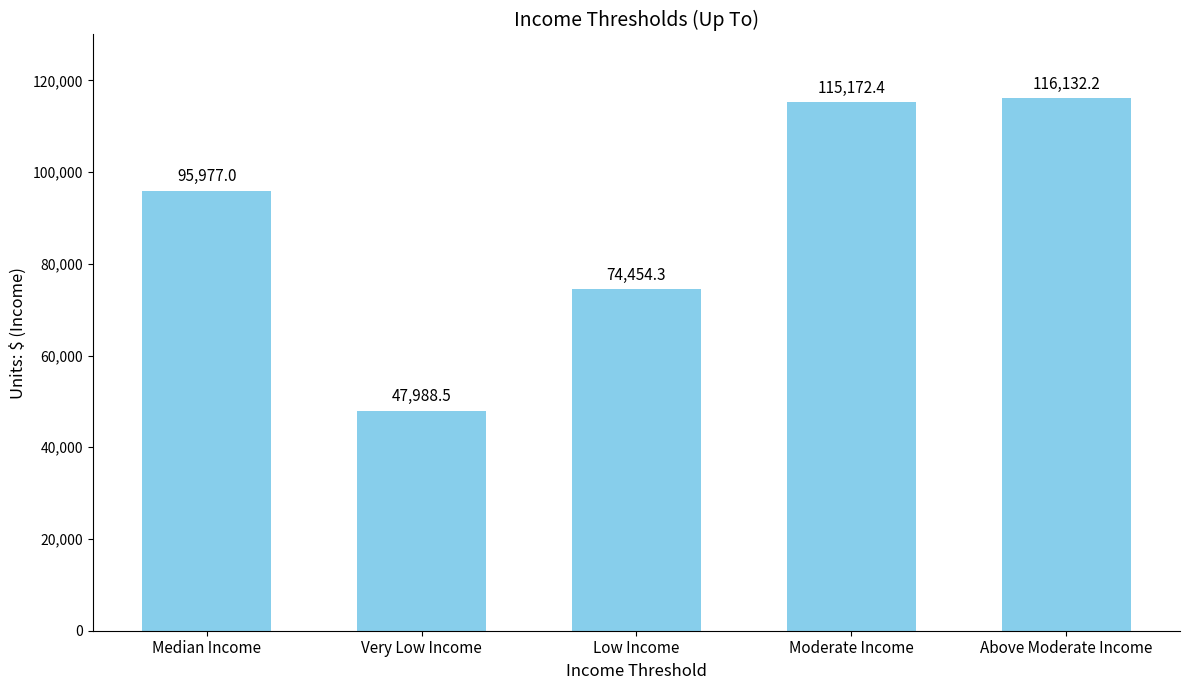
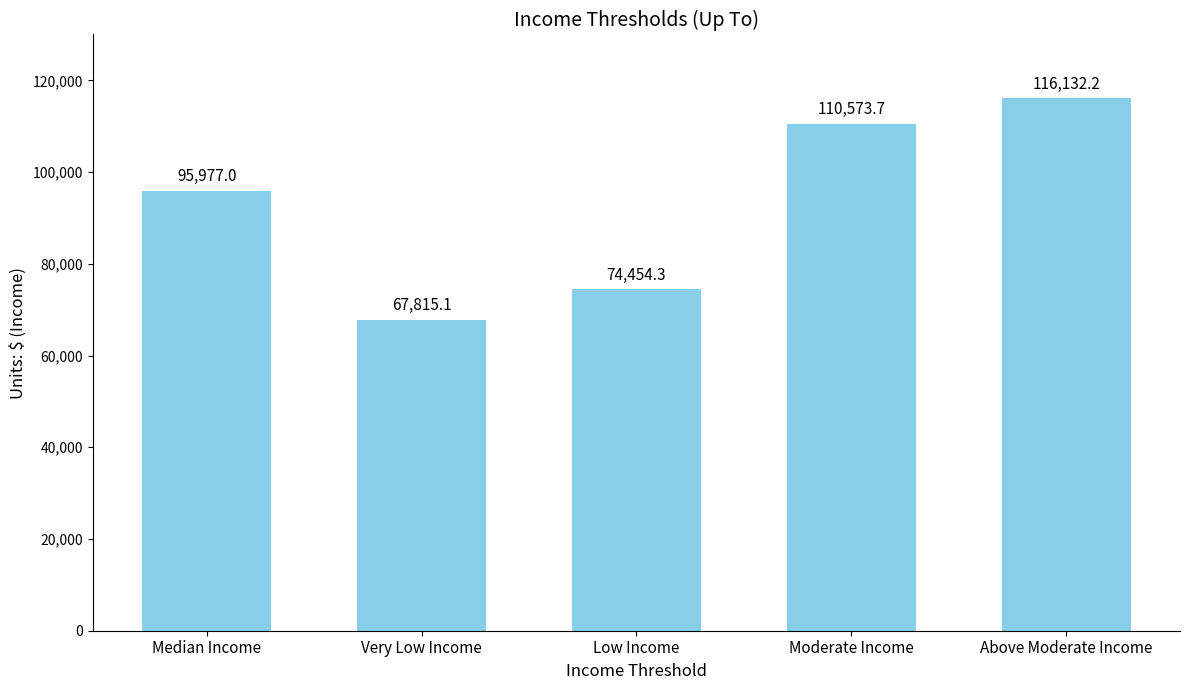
  {
    "Median Income": "95,977.0",
-   "Very Low Income": "47,988.5",
+   "Very Low Income": "67,815.1",
    "Low Income": "74,454.3",
-   "Moderate Income": "115,172.4",
+   "Moderate Income": "110,573.7",
    "Above Moderate Income": "116,132.2"
  }
